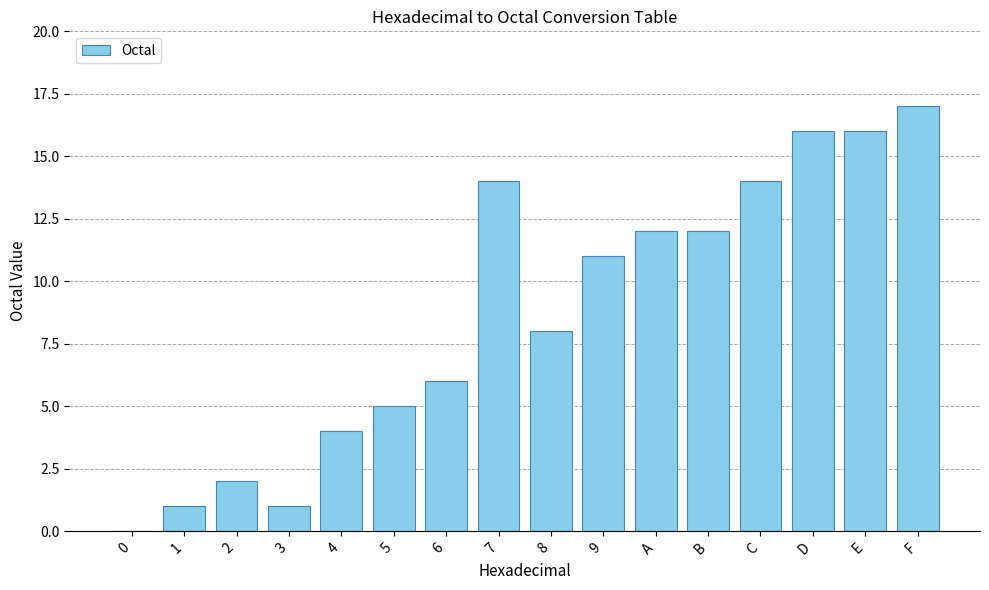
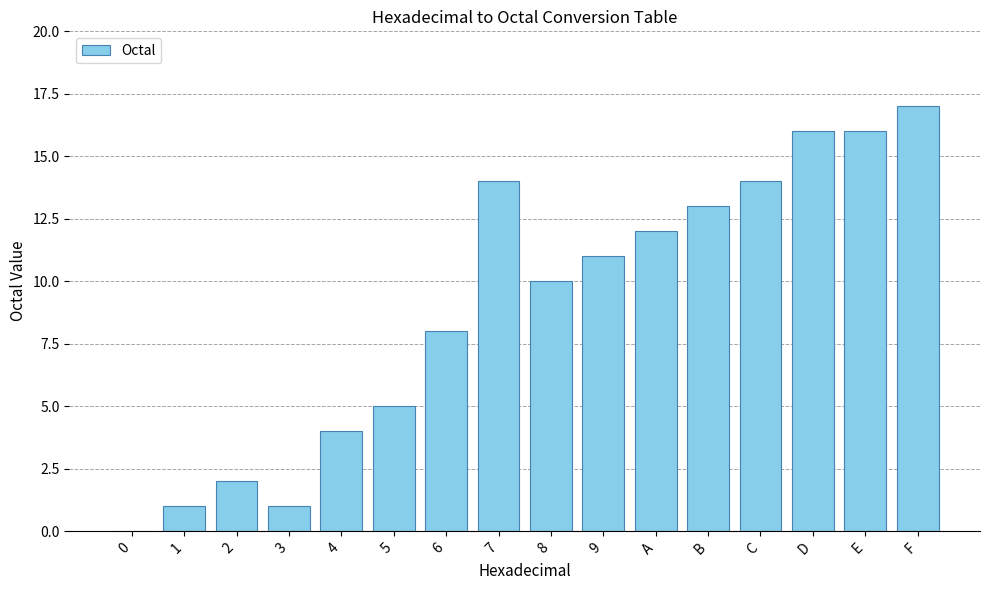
  {
    "0": 0,
    "1": 1,
    "2": 2,
    "3": 1,
    "4": 4,
    "5": 5,
-   "6": 6,
+   "6": 8,
    "7": 14,
-   "8": 8,
+   "8": 10,
    "9": 11,
    "A": 12,
-   "B": 12,
+   "B": 13,
    "C": 14,
    "D": 16,
    "E": 16,
    "F": 17
  }
